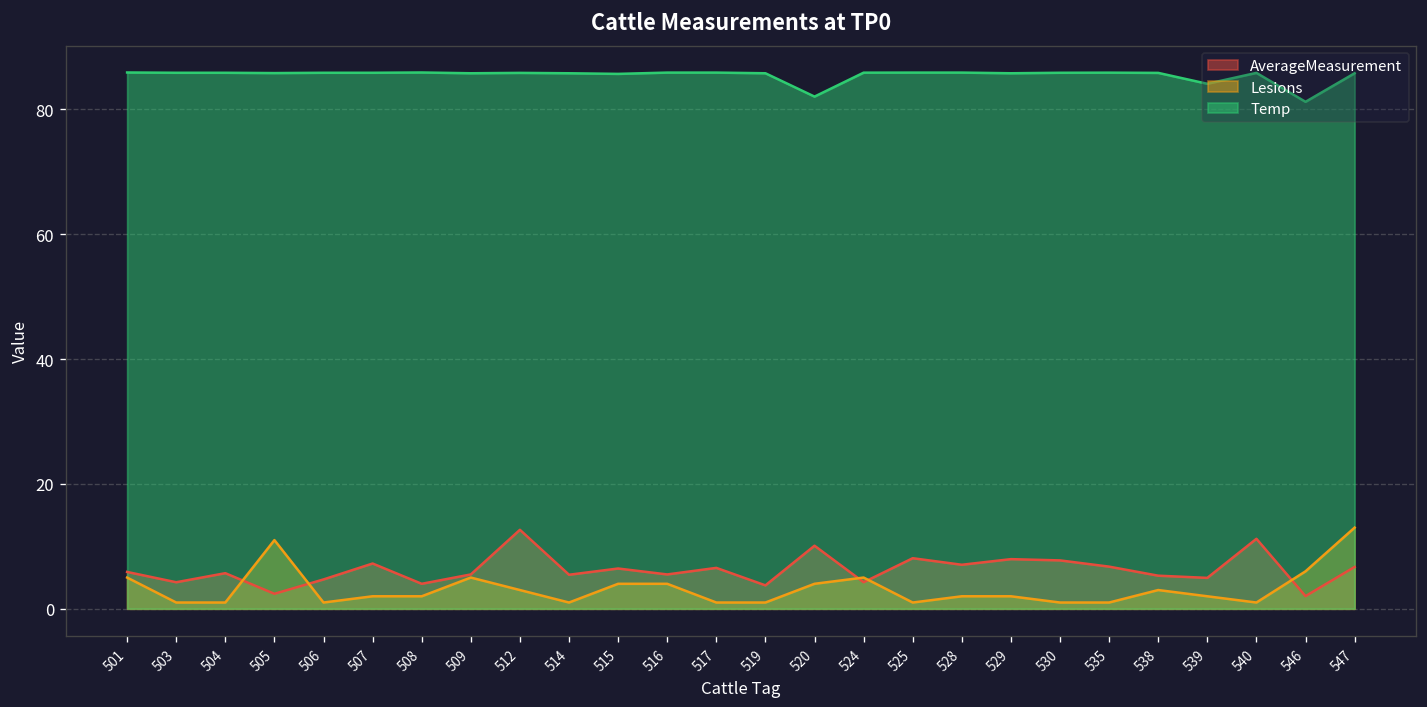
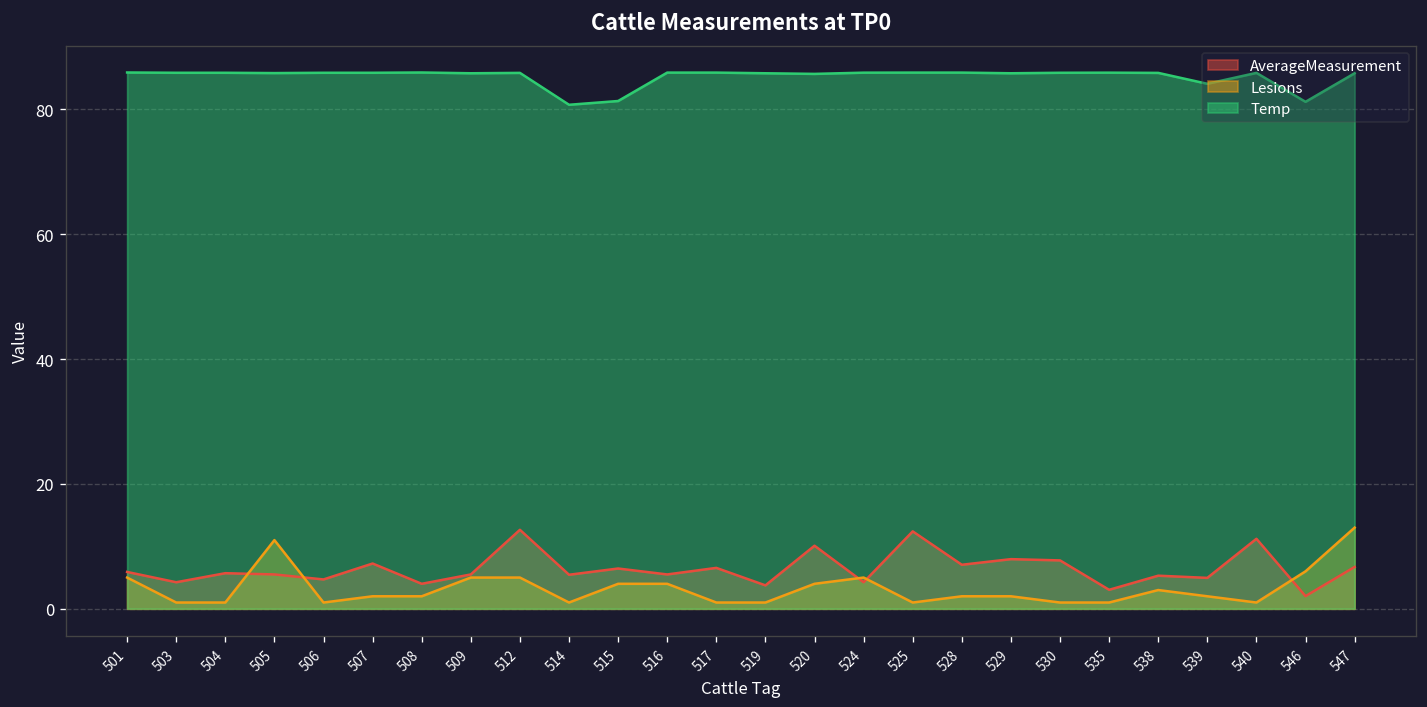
  {
    "AverageMeasurement": {
      "501": 6,
      "503": 4,
      "504": 6,
-     "505": 2,
+     "505": 6,
      "506": 5,
      "507": 7,
      "508": 4,
      "509": 6,
      "512": 13,
      "514": 5,
      "515": 6,
      "516": 6,
      "517": 7,
      "519": 4,
      "520": 10,
      "524": 4,
-     "525": 8,
+     "525": 12,
      "528": 7,
      "529": 8,
      "530": 8,
-     "535": 7,
+     "535": 3,
      "538": 5,
      "539": 5,
      "540": 11,
      "546": 2,
      "547": 7
    },
    "Lesions": {
      "501": 5,
      "503": 1,
      "504": 1,
      "505": 11,
      "506": 1,
      "507": 2,
      "508": 2,
      "509": 5,
-     "512": 3,
+     "512": 5,
      "514": 1,
      "515": 4,
      "516": 4,
      "517": 1,
      "519": 1,
      "520": 4,
      "524": 5,
      "525": 1,
      "528": 2,
      "529": 2,
      "530": 1,
      "535": 1,
      "538": 3,
      "539": 2,
      "540": 1,
      "546": 6,
      "547": 13
    },
    "Temp": {
      "501": 86,
      "503": 86,
      "504": 86,
      "505": 86,
      "506": 86,
      "507": 86,
      "508": 86,
      "509": 86,
      "512": 86,
-     "514": 86,
-     "515": 86,
+     "514": 81,
+     "515": 81,
      "516": 86,
      "517": 86,
      "519": 86,
-     "520": 82,
+     "520": 86,
      "524": 86,
      "525": 86,
      "528": 86,
      "529": 86,
      "530": 86,
      "535": 86,
      "538": 86
    }
  }
